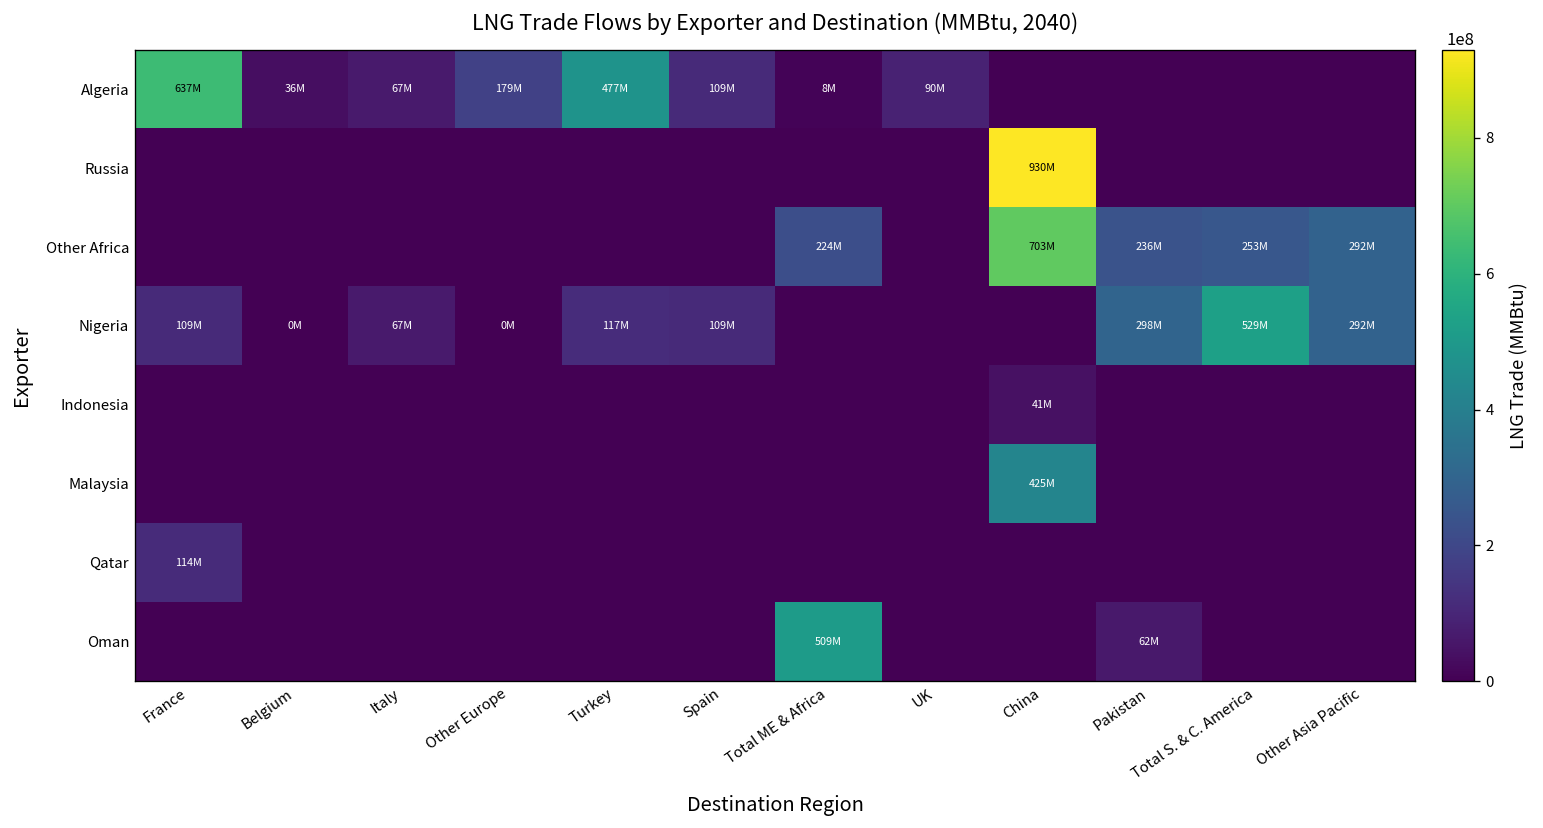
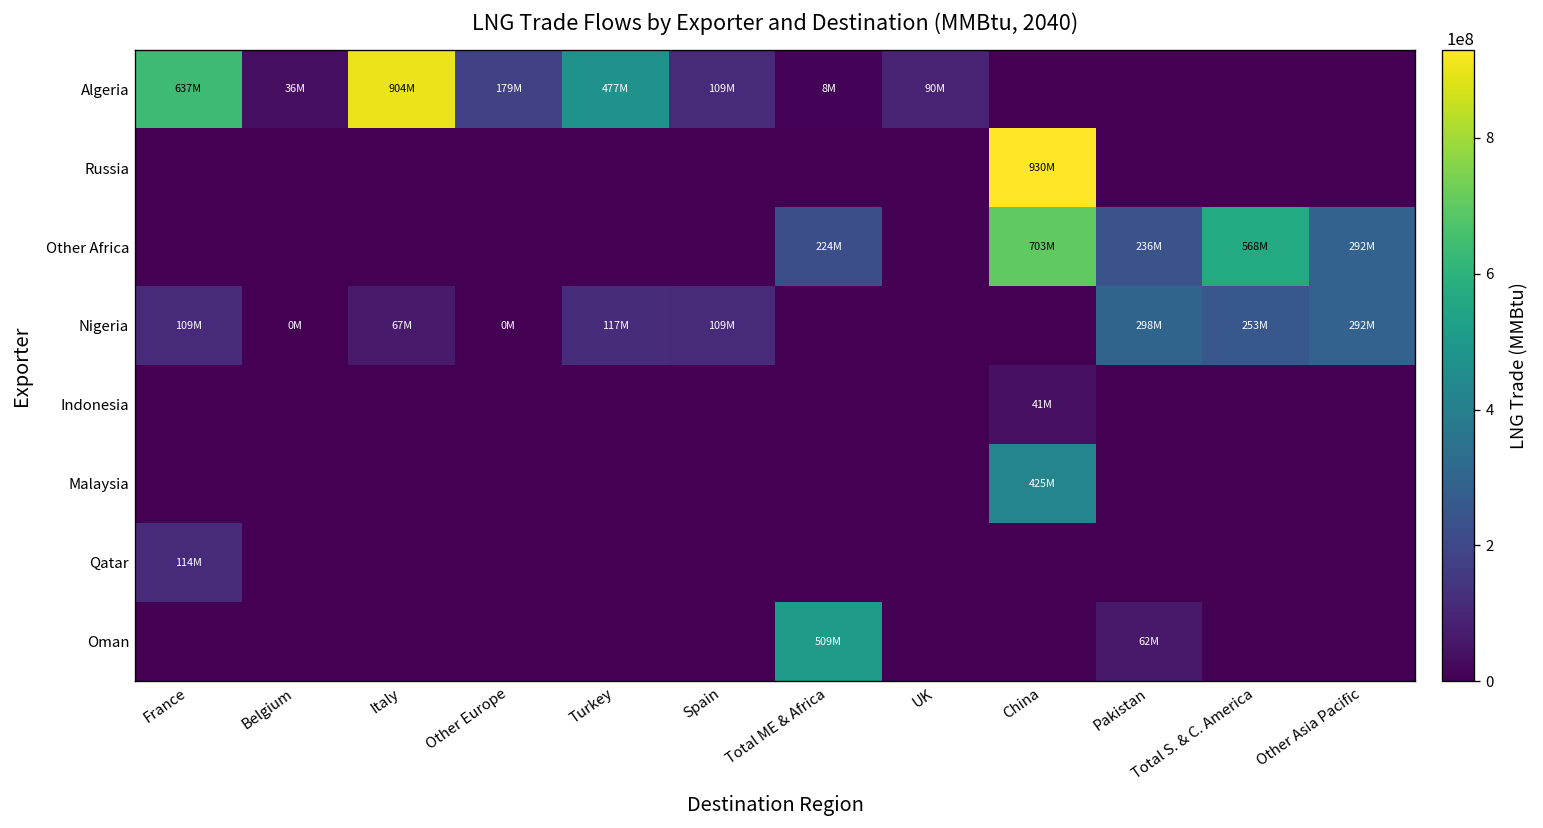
  {
    "Algeria": {
      "France": "637M",
      "Belgium": "36M",
-     "Italy": "67M",
+     "Italy": "904M",
      "Other Europe": "179M",
      "Turkey": "477M",
      "Spain": "109M",
      "Total ME & Africa": "8M",
      "UK": "90M"
    },
    "Russia": {
      "China": "930M"
    },
    "Other Africa": {
      "Total ME & Africa": "224M",
      "China": "703M",
      "Pakistan": "236M",
-     "Total S. & C. America": "253M",
+     "Total S. & C. America": "568M",
      "Other Asia Pacific": "292M"
    },
    "Nigeria": {
      "France": "109M",
      "Belgium": "0M",
      "Italy": "67M",
      "Other Europe": "0M",
      "Turkey": "117M",
      "Spain": "109M",
      "Pakistan": "298M",
-     "Total S. & C. America": "529M",
+     "Total S. & C. America": "253M",
      "Other Asia Pacific": "292M"
    },
    "Indonesia": {
      "China": "41M"
    },
    "Malaysia": {
      "China": "425M"
    },
    "Qatar": {
      "France": "114M"
    },
    "Oman": {
      "Total ME & Africa": "509M",
      "Pakistan": "62M"
    }
  }
